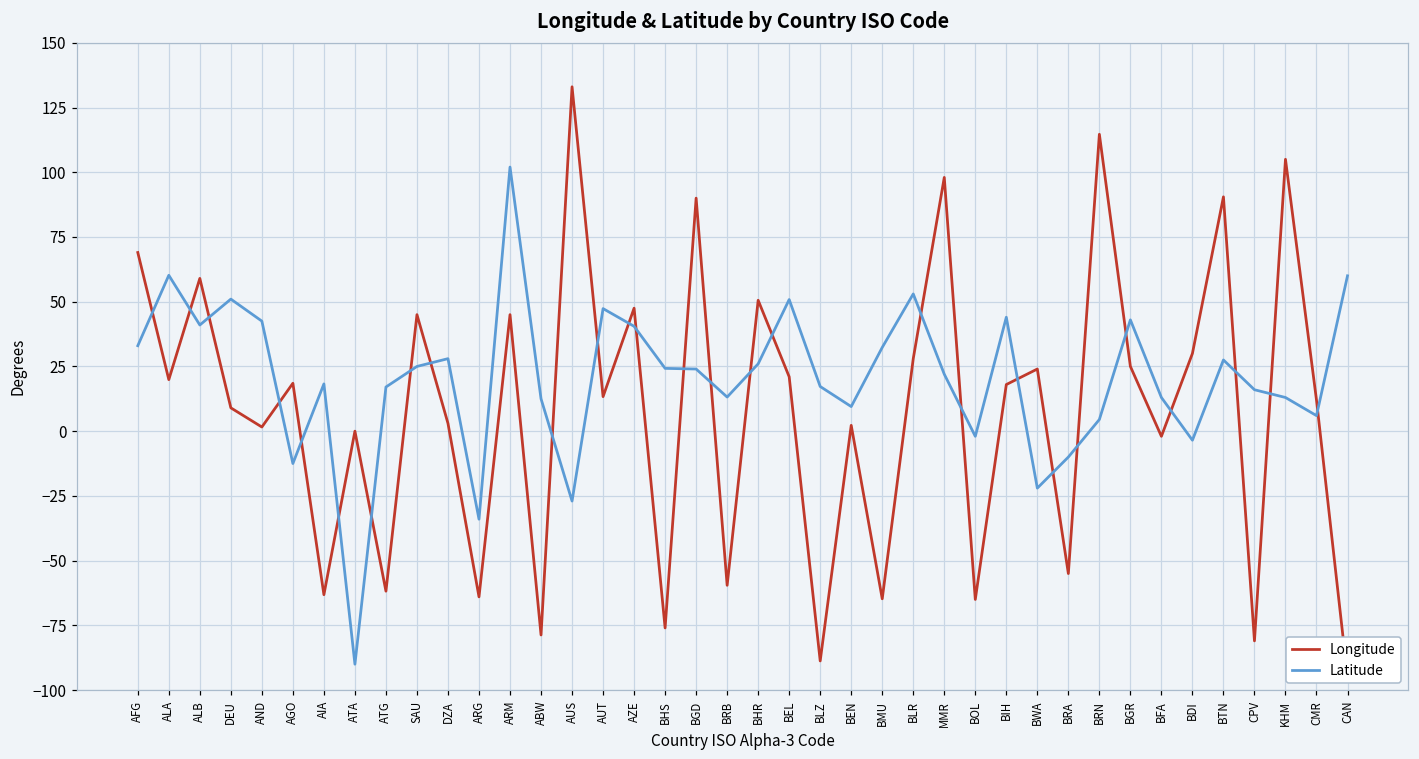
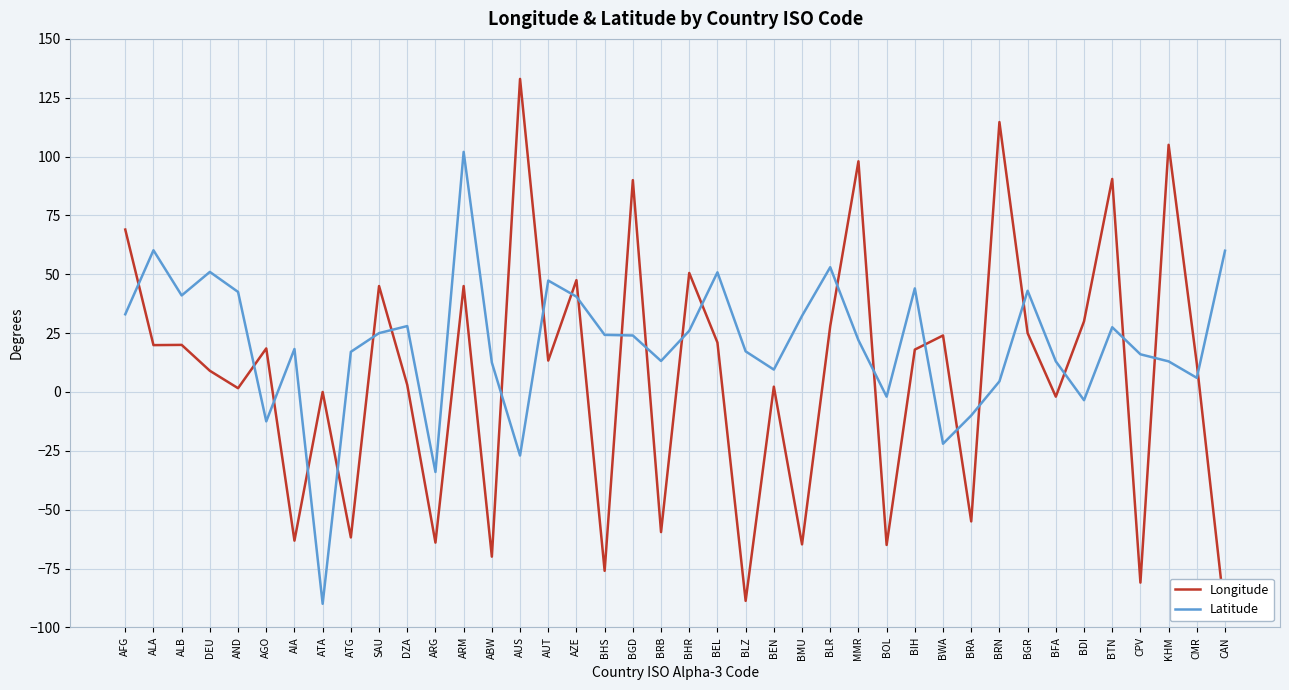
  {
    "Longitude": {
      "AFG": 69,
      "ALA": 20,
-     "ALB": 59,
+     "ALB": 20,
      "DEU": 9,
      "AND": 2,
      "AGO": 19,
      "AIA": -63,
      "ATA": 0,
      "ATG": -62,
      "SAU": 45,
      "DZA": 3,
      "ARG": -64,
      "ARM": 45,
-     "ABW": -79,
+     "ABW": -70,
      "AUS": 133,
      "AUT": 13,
      "AZE": 48,
      "BHS": -76,
      "BGD": 90,
      "BRB": -60,
      "BHR": 51,
      "BEL": 21,
      "BLZ": -89,
      "BEN": 2,
      "BMU": -65,
      "BLR": 28,
      "MMR": 98,
      "BOL": -65,
      "BIH": 18,
      "BWA": 24,
      "BRA": -55,
      "BRN": 115,
      "BGR": 25,
      "BFA": -2,
      "BDI": 30,
      "BTN": 91,
      "CPV": -81,
      "KHM": 105,
      "CMR": 12
    },
    "Latitude": {
      "AFG": 33,
      "ALA": 60,
      "ALB": 41,
      "DEU": 51,
      "AND": 43,
      "AGO": -13,
      "AIA": 18,
      "ATA": -90,
      "ATG": 17,
      "SAU": 25,
      "DZA": 28,
      "ARG": -34,
      "ARM": 102,
      "ABW": 13,
      "AUS": -27,
      "AUT": 47,
      "AZE": 41,
      "BHS": 24,
      "BGD": 24,
      "BRB": 13,
      "BHR": 26,
      "BEL": 51,
      "BLZ": 17,
      "BEN": 10,
      "BMU": 32,
      "BLR": 53,
      "MMR": 22,
      "BOL": -2,
      "BIH": 44,
      "BWA": -22,
      "BRA": -10,
      "BRN": 5,
      "BGR": 43,
      "BFA": 13,
      "BDI": -4,
      "BTN": 28,
      "CPV": 16,
      "KHM": 13,
      "CMR": 6,
      "CAN": 60
    }
  }
